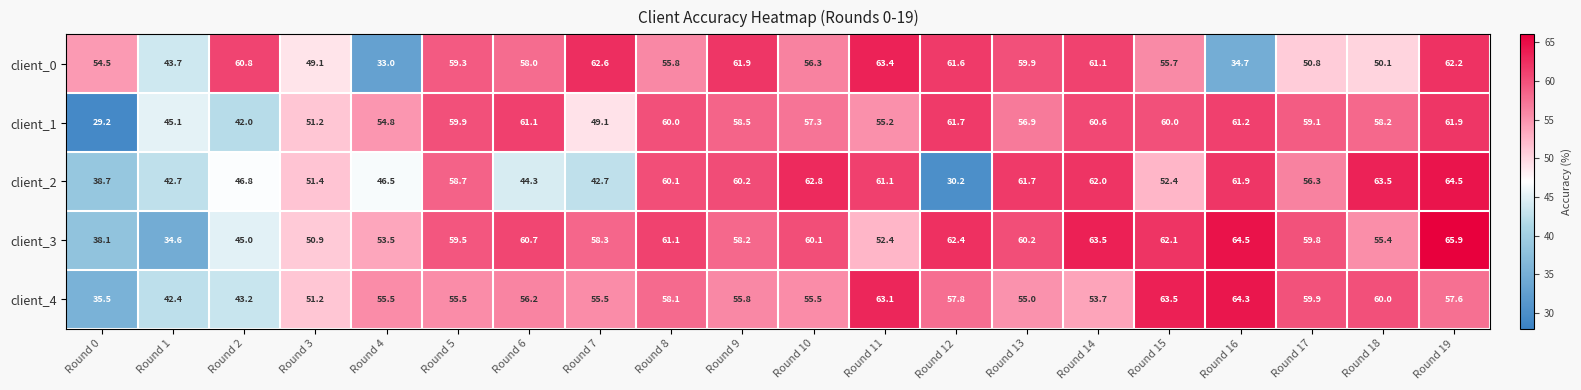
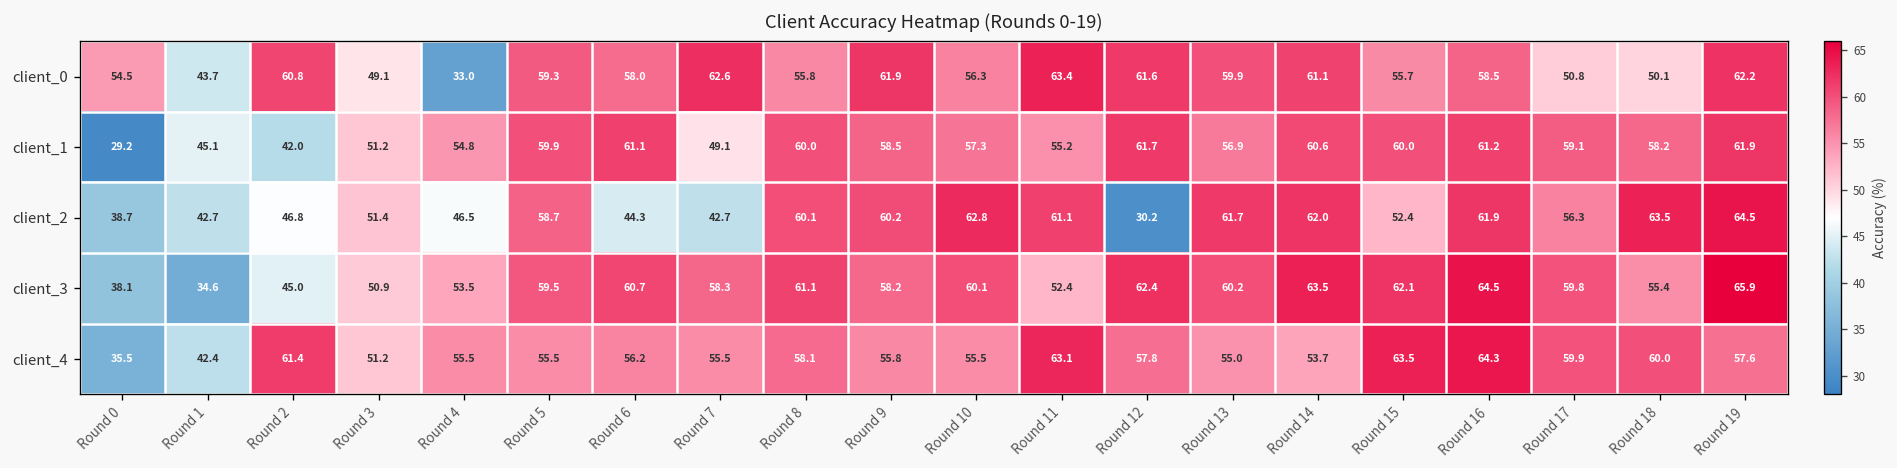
  {
    "client_0": {
      "Round 0": 54.5,
      "Round 1": 43.7,
      "Round 2": 60.8,
      "Round 3": 49.1,
      "Round 4": 33.0,
      "Round 5": 59.3,
      "Round 6": 58.0,
      "Round 7": 62.6,
      "Round 8": 55.8,
      "Round 9": 61.9,
      "Round 10": 56.3,
      "Round 11": 63.4,
      "Round 12": 61.6,
      "Round 13": 59.9,
      "Round 14": 61.1,
      "Round 15": 55.7,
-     "Round 16": 34.7,
+     "Round 16": 58.5,
      "Round 17": 50.8,
      "Round 18": 50.1,
      "Round 19": 62.2
    },
    "client_1": {
      "Round 0": 29.2,
      "Round 1": 45.1,
      "Round 2": 42.0,
      "Round 3": 51.2,
      "Round 4": 54.8,
      "Round 5": 59.9,
      "Round 6": 61.1,
      "Round 7": 49.1,
      "Round 8": 60.0,
      "Round 9": 58.5,
      "Round 10": 57.3,
      "Round 11": 55.2,
      "Round 12": 61.7,
      "Round 13": 56.9,
      "Round 14": 60.6,
      "Round 15": 60.0,
      "Round 16": 61.2,
      "Round 17": 59.1,
      "Round 18": 58.2,
      "Round 19": 61.9
    },
    "client_2": {
      "Round 0": 38.7,
      "Round 1": 42.7,
      "Round 2": 46.8,
      "Round 3": 51.4,
      "Round 4": 46.5,
      "Round 5": 58.7,
      "Round 6": 44.3,
      "Round 7": 42.7,
      "Round 8": 60.1,
      "Round 9": 60.2,
      "Round 10": 62.8,
      "Round 11": 61.1,
      "Round 12": 30.2,
      "Round 13": 61.7,
      "Round 14": 62.0,
      "Round 15": 52.4,
      "Round 16": 61.9,
      "Round 17": 56.3,
      "Round 18": 63.5,
      "Round 19": 64.5
    },
    "client_3": {
      "Round 0": 38.1,
      "Round 1": 34.6,
      "Round 2": 45.0,
      "Round 3": 50.9,
      "Round 4": 53.5,
      "Round 5": 59.5,
      "Round 6": 60.7,
      "Round 7": 58.3,
      "Round 8": 61.1,
      "Round 9": 58.2,
      "Round 10": 60.1,
      "Round 11": 52.4,
      "Round 12": 62.4,
      "Round 13": 60.2,
      "Round 14": 63.5,
      "Round 15": 62.1,
      "Round 16": 64.5,
      "Round 17": 59.8,
      "Round 18": 55.4,
      "Round 19": 65.9
    },
    "client_4": {
      "Round 0": 35.5,
      "Round 1": 42.4,
-     "Round 2": 43.2,
+     "Round 2": 61.4,
      "Round 3": 51.2,
      "Round 4": 55.5,
      "Round 5": 55.5,
      "Round 6": 56.2,
      "Round 7": 55.5,
      "Round 8": 58.1,
      "Round 9": 55.8,
      "Round 10": 55.5,
      "Round 11": 63.1,
      "Round 12": 57.8,
      "Round 13": 55.0,
      "Round 14": 53.7,
      "Round 15": 63.5,
      "Round 16": 64.3,
      "Round 17": 59.9,
      "Round 18": 60.0,
      "Round 19": 57.6
    }
  }
